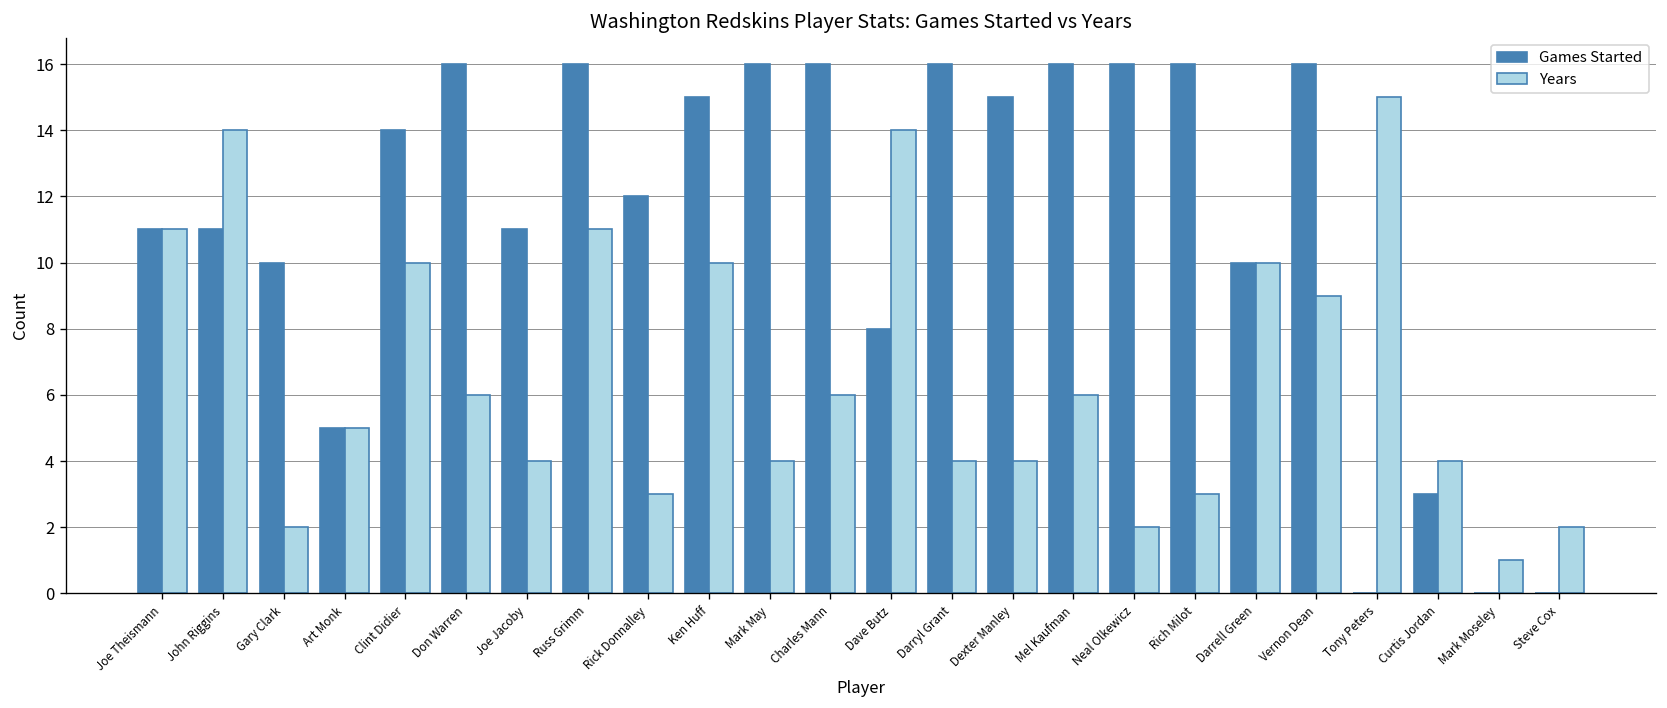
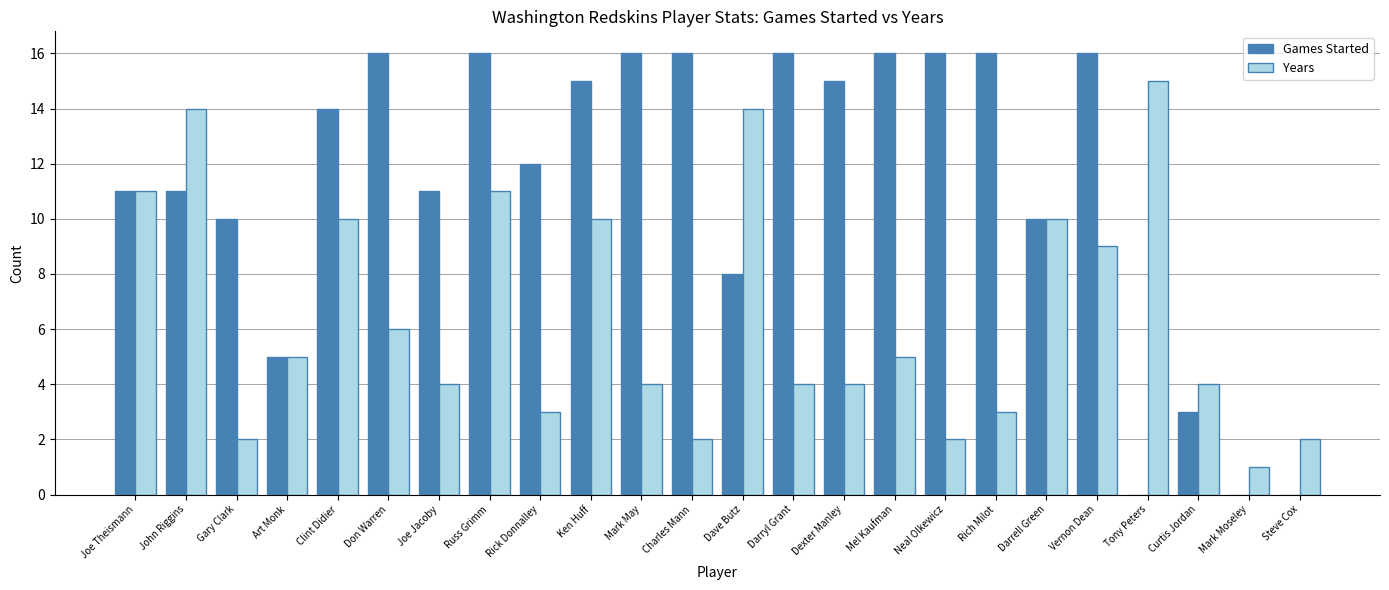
  {
    "Games Started": {
      "Joe Theismann": 11,
      "John Riggins": 11,
      "Gary Clark": 10,
      "Art Monk": 5,
      "Clint Didier": 14,
      "Don Warren": 16,
      "Joe Jacoby": 11,
      "Russ Grimm": 16,
      "Rick Donnalley": 12,
      "Ken Huff": 15,
      "Mark May": 16,
      "Charles Mann": 16,
      "Dave Butz": 8,
      "Darryl Grant": 16,
      "Dexter Manley": 15,
      "Mel Kaufman": 16,
      "Neal Olkewicz": 16,
      "Rich Milot": 16,
      "Darrell Green": 10,
      "Vernon Dean": 16,
      "Tony Peters": 0,
      "Curtis Jordan": 3,
      "Mark Moseley": 0,
      "Steve Cox": 0
    },
    "Years": {
      "Joe Theismann": 11,
      "John Riggins": 14,
      "Gary Clark": 2,
      "Art Monk": 5,
      "Clint Didier": 10,
      "Don Warren": 6,
      "Joe Jacoby": 4,
      "Russ Grimm": 11,
      "Rick Donnalley": 3,
      "Ken Huff": 10,
      "Mark May": 4,
-     "Charles Mann": 6,
+     "Charles Mann": 2,
      "Dave Butz": 14,
      "Darryl Grant": 4,
      "Dexter Manley": 4,
-     "Mel Kaufman": 6,
+     "Mel Kaufman": 5,
      "Neal Olkewicz": 2,
      "Rich Milot": 3,
      "Darrell Green": 10,
      "Vernon Dean": 9,
      "Tony Peters": 15,
      "Curtis Jordan": 4,
      "Mark Moseley": 1,
      "Steve Cox": 2
    }
  }
